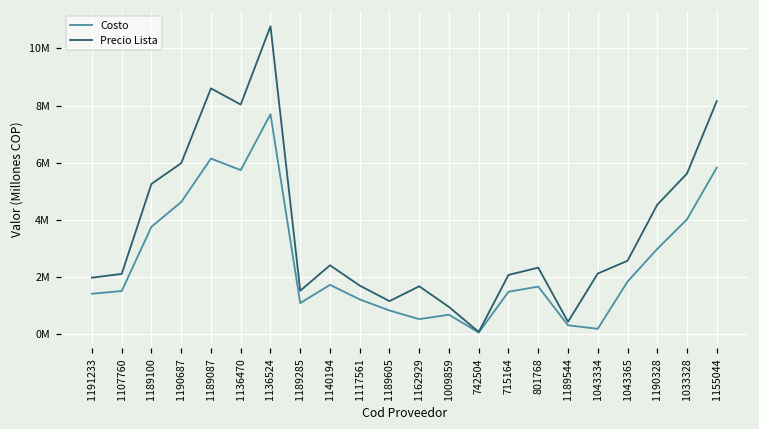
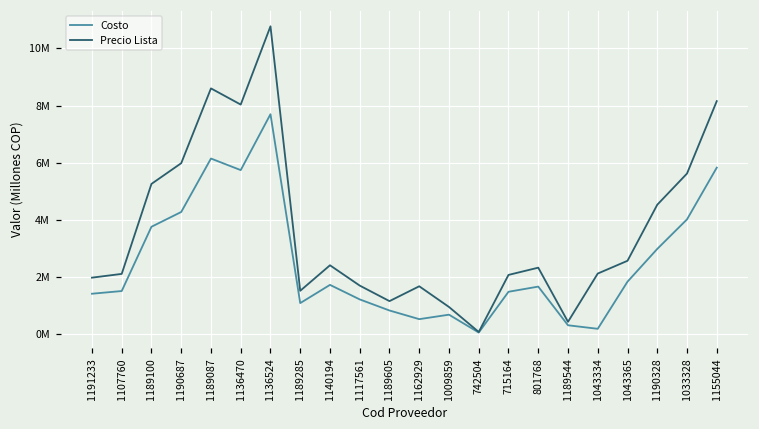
  {
    "Costo": {
      "1191233": 1400000,
      "1107760": 1500000,
      "1189100": 3800000,
-     "1190687": 4600000,
+     "1190687": 4300000,
      "1189087": 6100000,
      "1136470": 5700000,
      "1136524": 7700000,
      "1189285": 1100000,
      "1140194": 1700000,
      "1117561": 1200000,
      "1189605": 800000,
      "1162929": 500000,
      "1009859": 700000,
      "715164": 1500000,
      "801768": 1700000,
      "1189544": 300000,
      "1043334": 200000,
      "1043365": 1800000,
      "1190328": 3000000,
      "1033328": 4000000,
      "1155044": 5800000
    },
    "Precio Lista": {
      "1191233": 2000000,
      "1107760": 2100000,
      "1189100": 5300000,
      "1190687": 6000000,
      "1189087": 8600000,
      "1136470": 8000000,
      "1136524": 10800000,
      "1189285": 1500000,
      "1140194": 2400000,
      "1117561": 1700000,
      "1189605": 1100000,
      "1162929": 1700000,
      "1009859": 900000,
      "715164": 2100000,
      "801768": 2300000,
      "1189544": 400000,
      "1043334": 2100000,
      "1043365": 2600000,
      "1190328": 4500000,
      "1033328": 5600000,
      "1155044": 8200000
    }
  }
